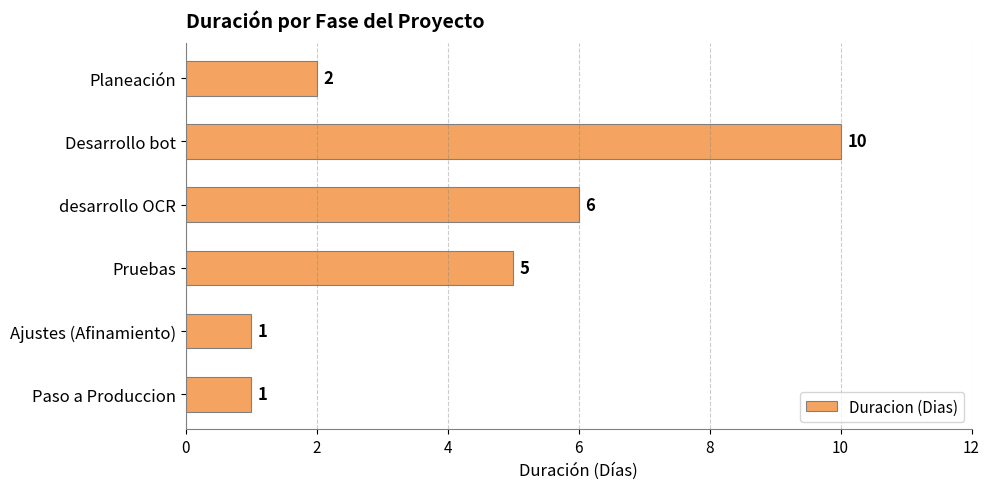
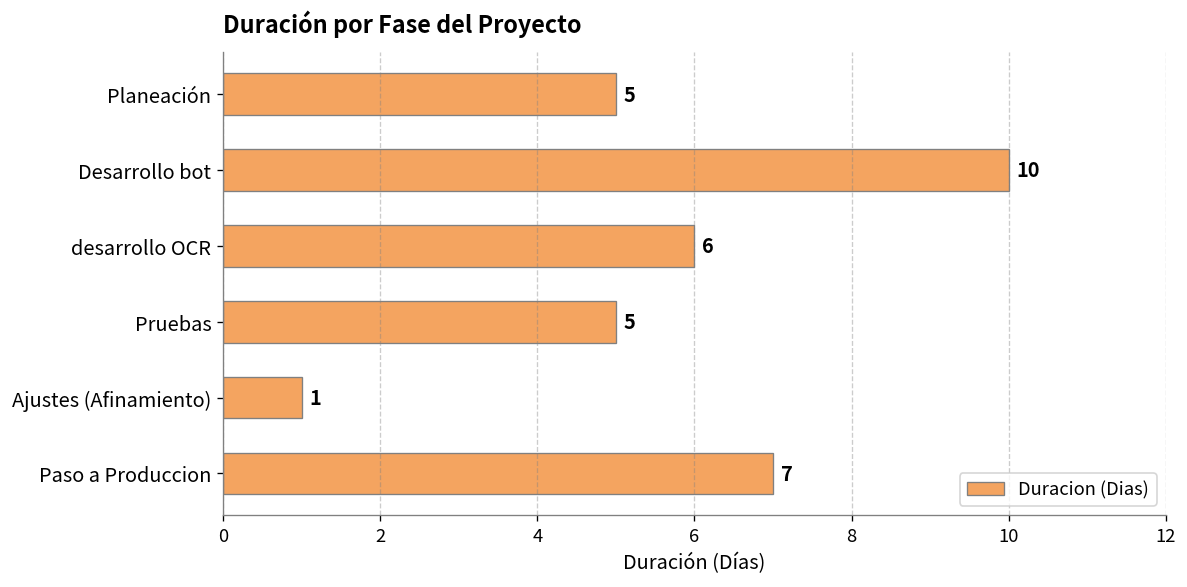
  {
-   "Planeación": 2,
+   "Planeación": 5,
    "Desarrollo bot": 10,
    "desarrollo OCR": 6,
    "Pruebas": 5,
    "Ajustes (Afinamiento)": 1,
-   "Paso a Produccion": 1
+   "Paso a Produccion": 7
  }
